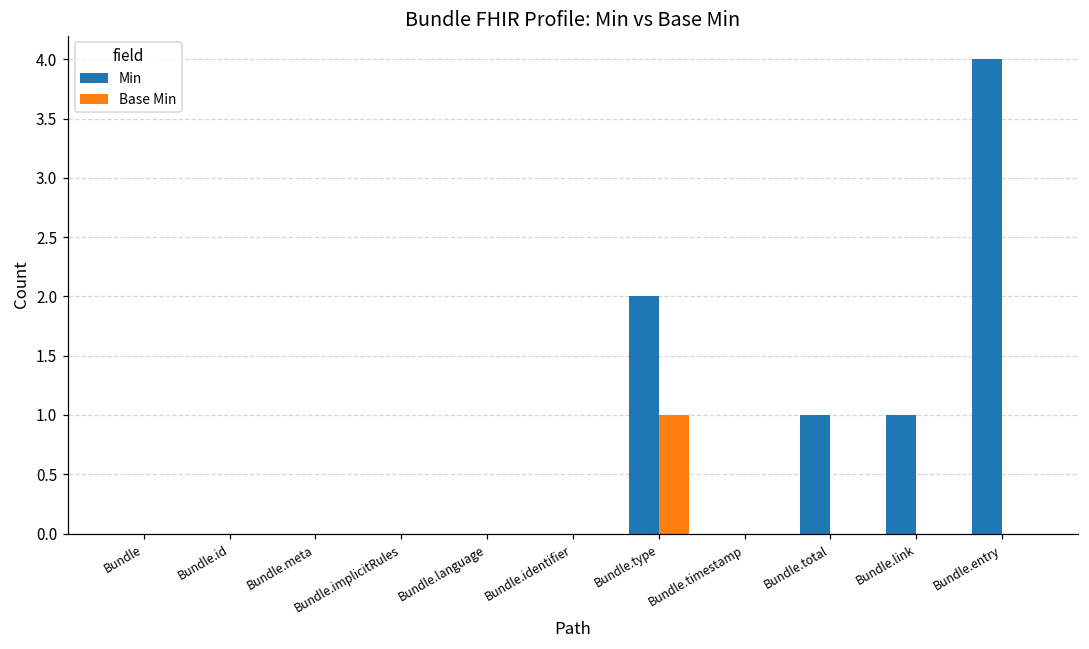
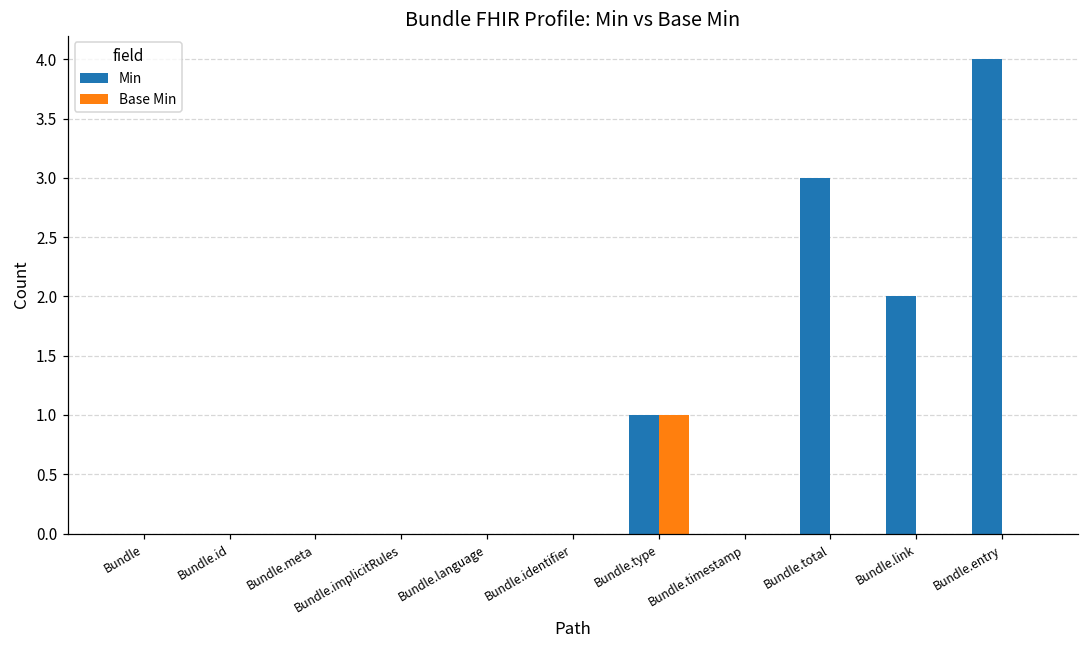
  {
    "Min": {
      "Bundle": 0,
      "Bundle.id": 0,
      "Bundle.meta": 0,
      "Bundle.implicitRules": 0,
      "Bundle.language": 0,
      "Bundle.identifier": 0,
-     "Bundle.type": 2,
+     "Bundle.type": 1,
      "Bundle.timestamp": 0,
-     "Bundle.total": 1,
-     "Bundle.link": 1,
+     "Bundle.total": 3,
+     "Bundle.link": 2,
      "Bundle.entry": 4
    },
    "Base Min": {
      "Bundle": 0,
      "Bundle.id": 0,
      "Bundle.meta": 0,
      "Bundle.implicitRules": 0,
      "Bundle.language": 0,
      "Bundle.identifier": 0,
      "Bundle.type": 1,
      "Bundle.timestamp": 0,
      "Bundle.total": 0,
      "Bundle.link": 0,
      "Bundle.entry": 0
    }
  }
